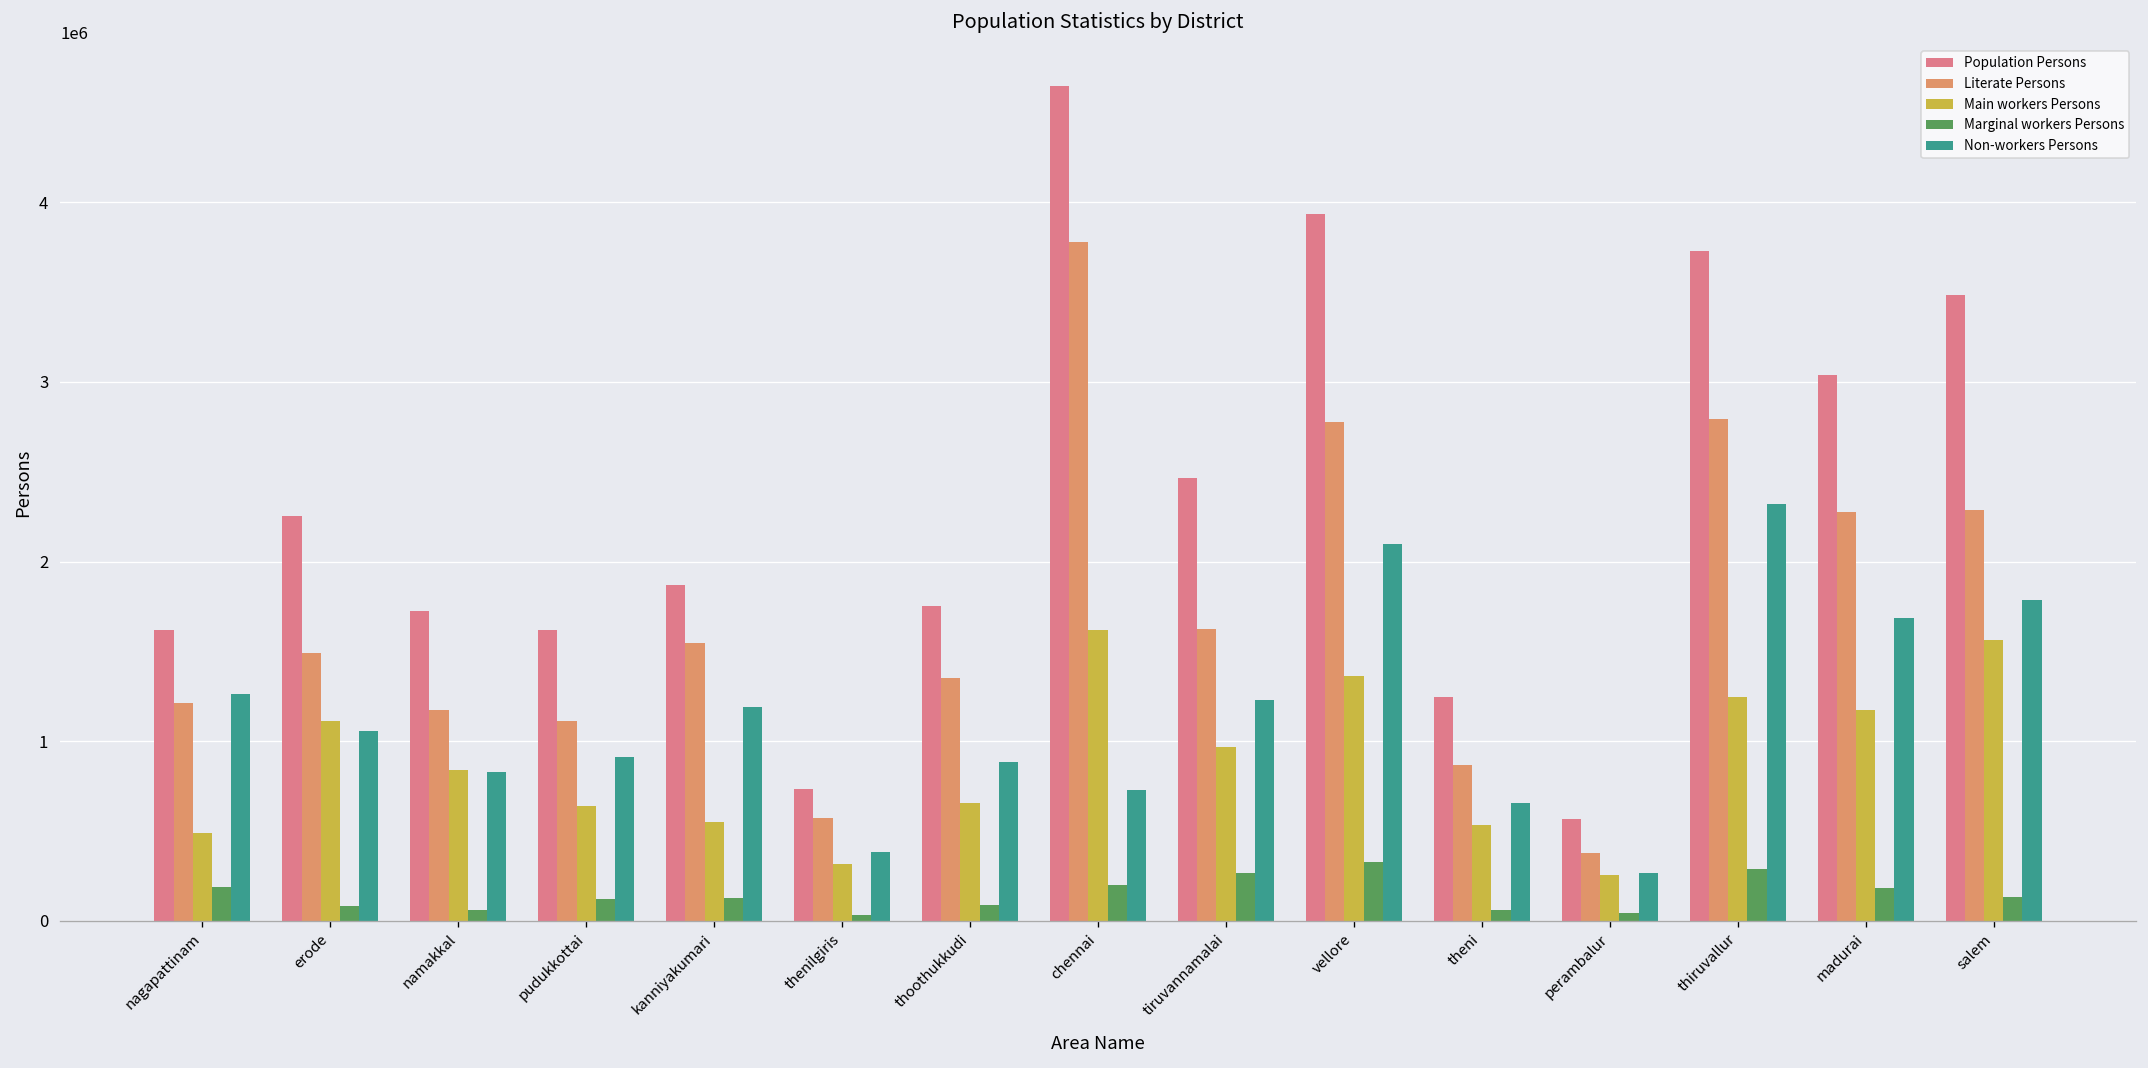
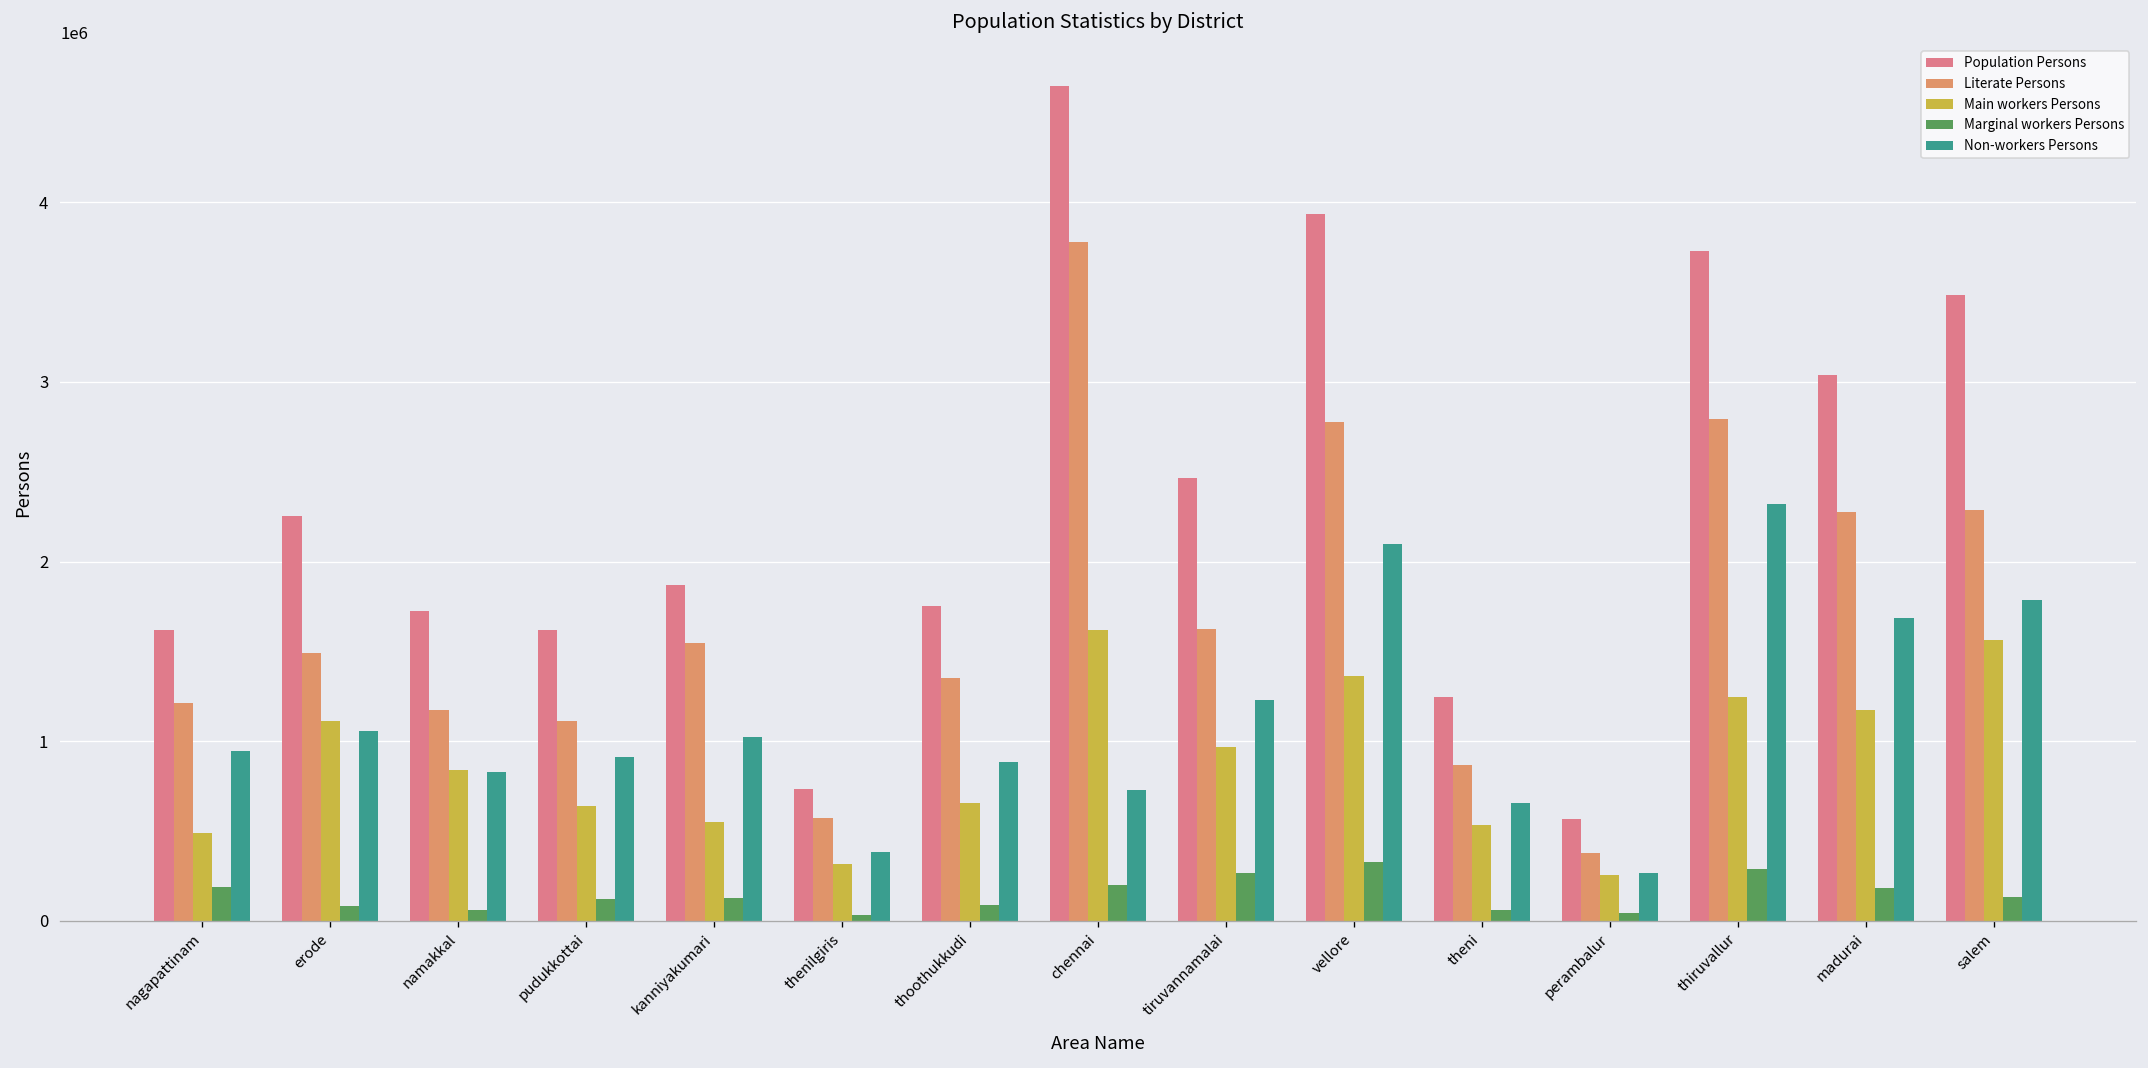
  {
    "Marginal workers Persons": {
      "nagapattinam": 190000,
      "erode": 80000,
      "namakkal": 60000,
      "pudukkottai": 120000,
      "kanniyakumari": 130000,
      "thenilgiris": 30000,
      "thoothukkudi": 90000,
      "chennai": 200000,
      "tiruvannamalai": 270000,
      "vellore": 330000,
      "theni": 60000,
      "perambalur": 40000,
      "thiruvallur": 290000,
      "madurai": 180000,
      "salem": 130000
    },
    "Non-workers Persons": {
-     "nagapattinam": 1260000,
+     "nagapattinam": 940000,
      "erode": 1060000,
      "namakkal": 830000,
      "pudukkottai": 910000,
-     "kanniyakumari": 1190000,
+     "kanniyakumari": 1020000,
      "thenilgiris": 390000,
      "thoothukkudi": 880000,
      "chennai": 730000,
      "tiruvannamalai": 1230000,
      "vellore": 2100000,
      "theni": 650000,
      "perambalur": 270000,
      "thiruvallur": 2320000,
      "madurai": 1680000,
      "salem": 1790000
    }
  }
